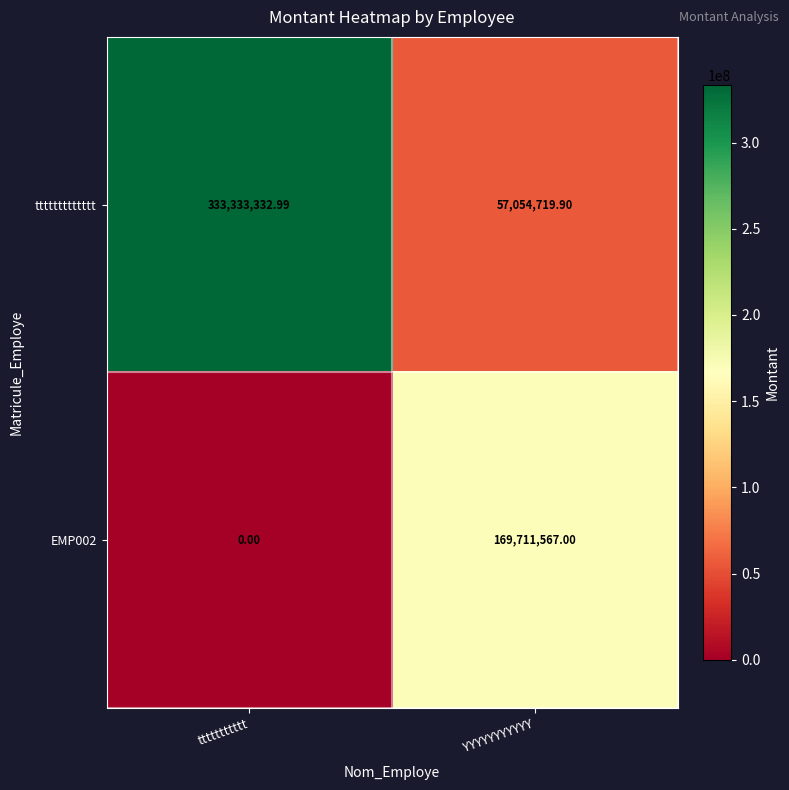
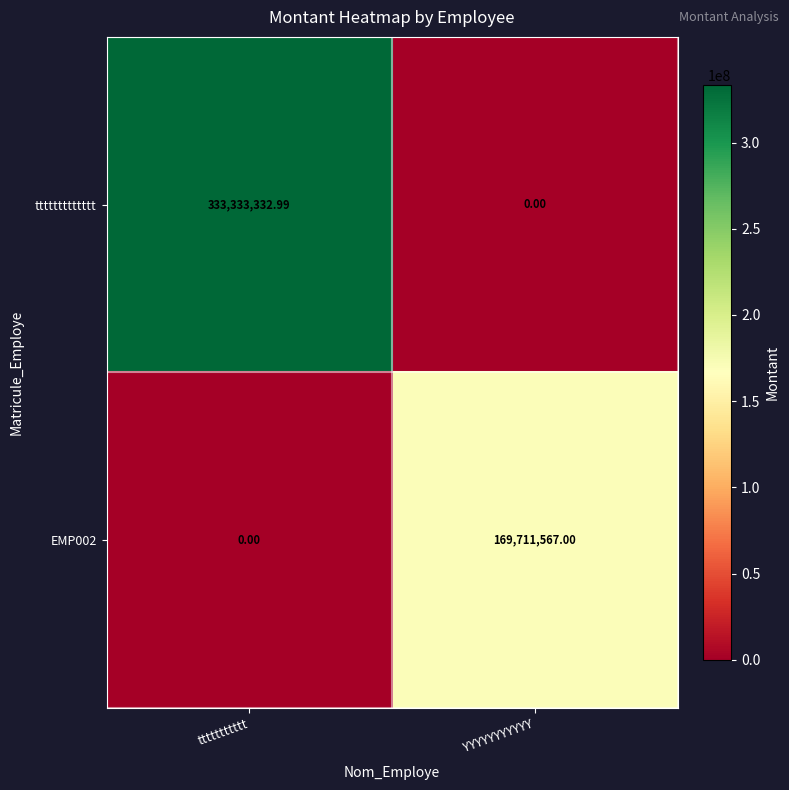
  {
    "ttttttttttttt": {
      "ttttttttttt": "333,333,332.99",
-     "YYYYYYYYYYY": "57,054,719.90"
+     "YYYYYYYYYYY": "0.00"
    },
    "EMP002": {
      "ttttttttttt": "0.00",
      "YYYYYYYYYYY": "169,711,567.00"
    }
  }
